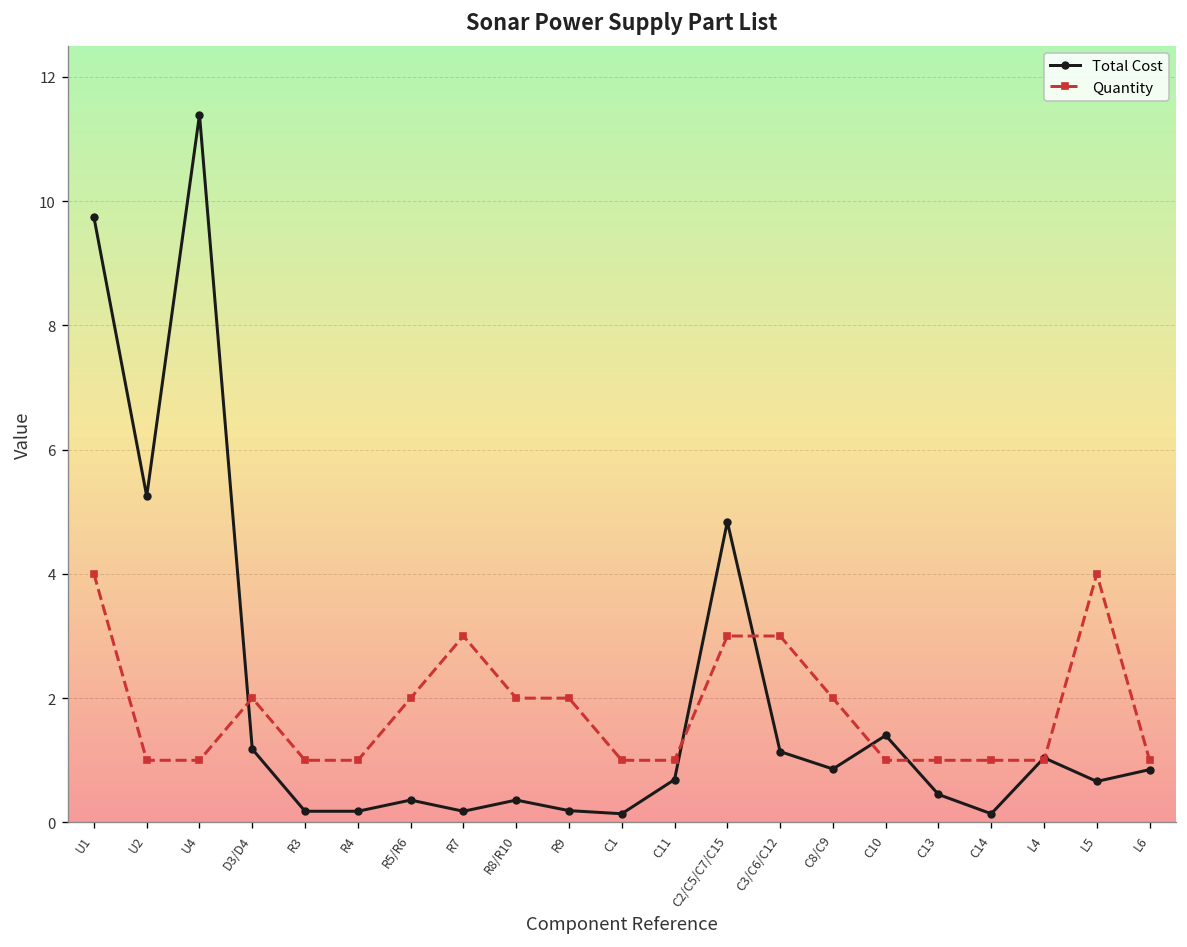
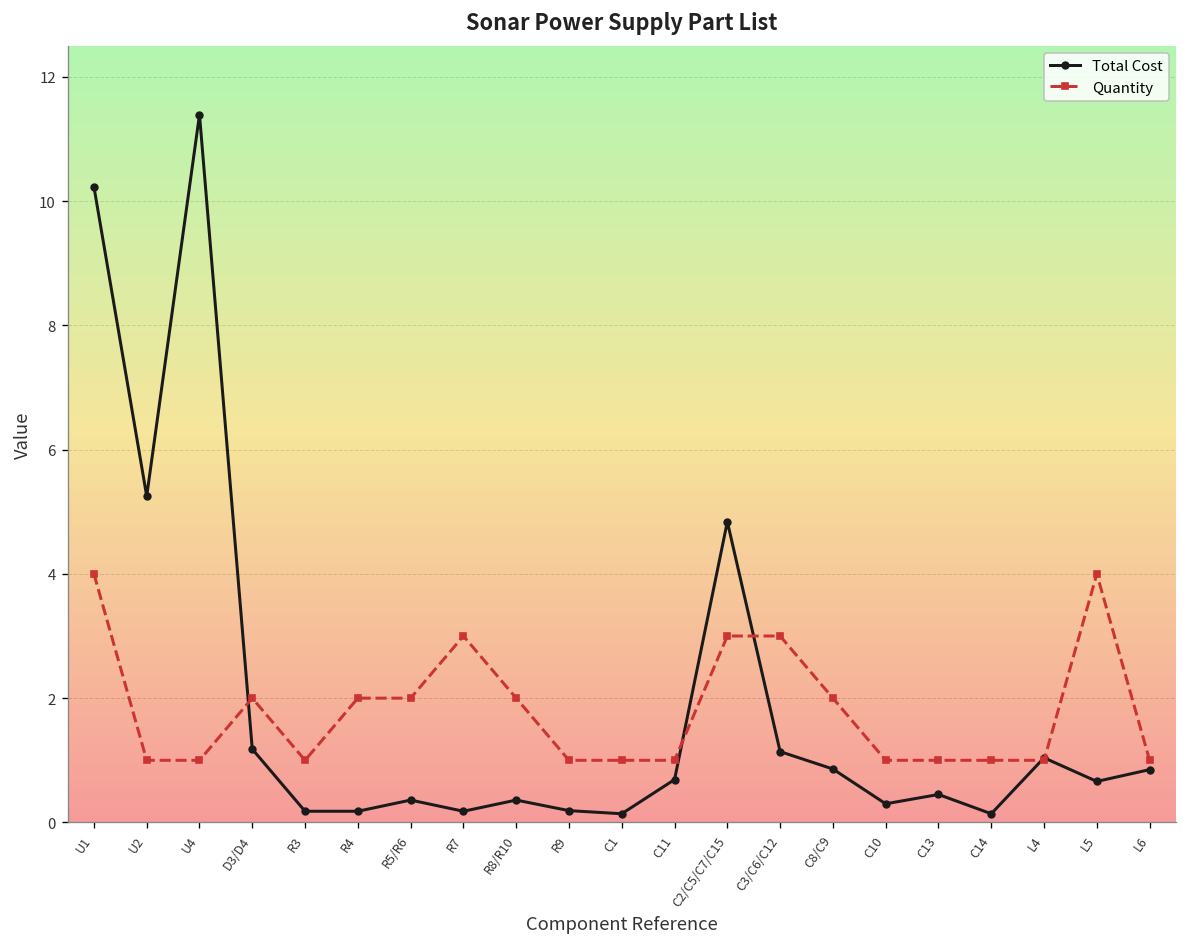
  {
    "Total Cost": {
-     "U1": 9.7,
+     "U1": 10.2,
      "U2": 5.3,
      "U4": 11.4,
      "D3/D4": 1.2,
      "R3": 0.2,
      "R4": 0.2,
      "R5/R6": 0.4,
      "R7": 0.2,
      "R8/R10": 0.4,
      "R9": 0.2,
      "C1": 0.1,
      "C11": 0.7,
      "C2/C5/C7/C15": 4.8,
      "C3/C6/C12": 1.1,
      "C8/C9": 0.9,
-     "C10": 1.4,
+     "C10": 0.3,
      "C13": 0.5,
      "C14": 0.1,
      "L5": 0.7,
      "L6": 0.9
    },
    "Quantity": {
      "U1": 4,
      "U2": 1,
      "U4": 1,
      "D3/D4": 2,
      "R3": 1,
-     "R4": 1,
+     "R4": 2,
      "R5/R6": 2,
      "R7": 3,
      "R8/R10": 2,
-     "R9": 2,
+     "R9": 1,
      "C1": 1,
      "C11": 1,
      "C2/C5/C7/C15": 3,
      "C3/C6/C12": 3,
      "C8/C9": 2,
      "C10": 1,
      "C13": 1,
      "C14": 1,
      "L5": 4,
      "L6": 1
    }
  }
